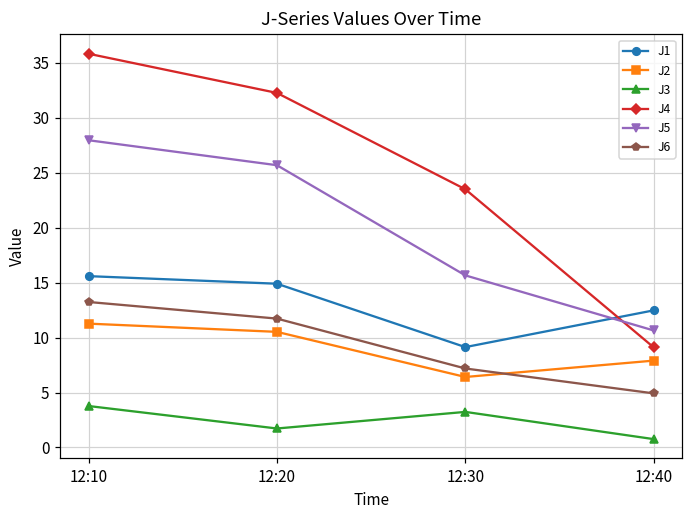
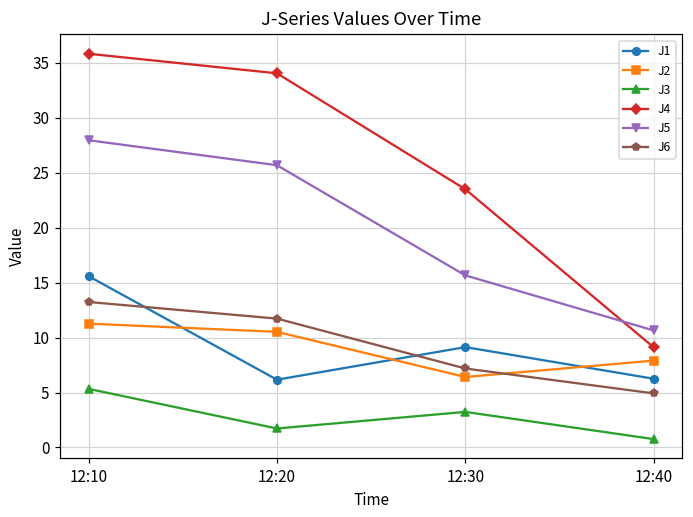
  {
    "J1": {
      "12:10": 16,
-     "12:20": 15,
+     "12:20": 6,
      "12:30": 9,
-     "12:40": 12
+     "12:40": 6
    },
    "J2": {
      "12:10": 11,
      "12:20": 11,
      "12:30": 6,
      "12:40": 8
    },
    "J3": {
-     "12:10": 4,
+     "12:10": 5,
      "12:20": 2,
      "12:30": 3,
      "12:40": 1
    },
    "J4": {
      "12:10": 36,
-     "12:20": 32,
+     "12:20": 34,
      "12:30": 23,
      "12:40": 9
    },
    "J5": {
      "12:10": 28,
      "12:20": 26,
      "12:30": 16,
      "12:40": 11
    },
    "J6": {
      "12:10": 13,
      "12:20": 12,
      "12:30": 7,
      "12:40": 5
    }
  }
